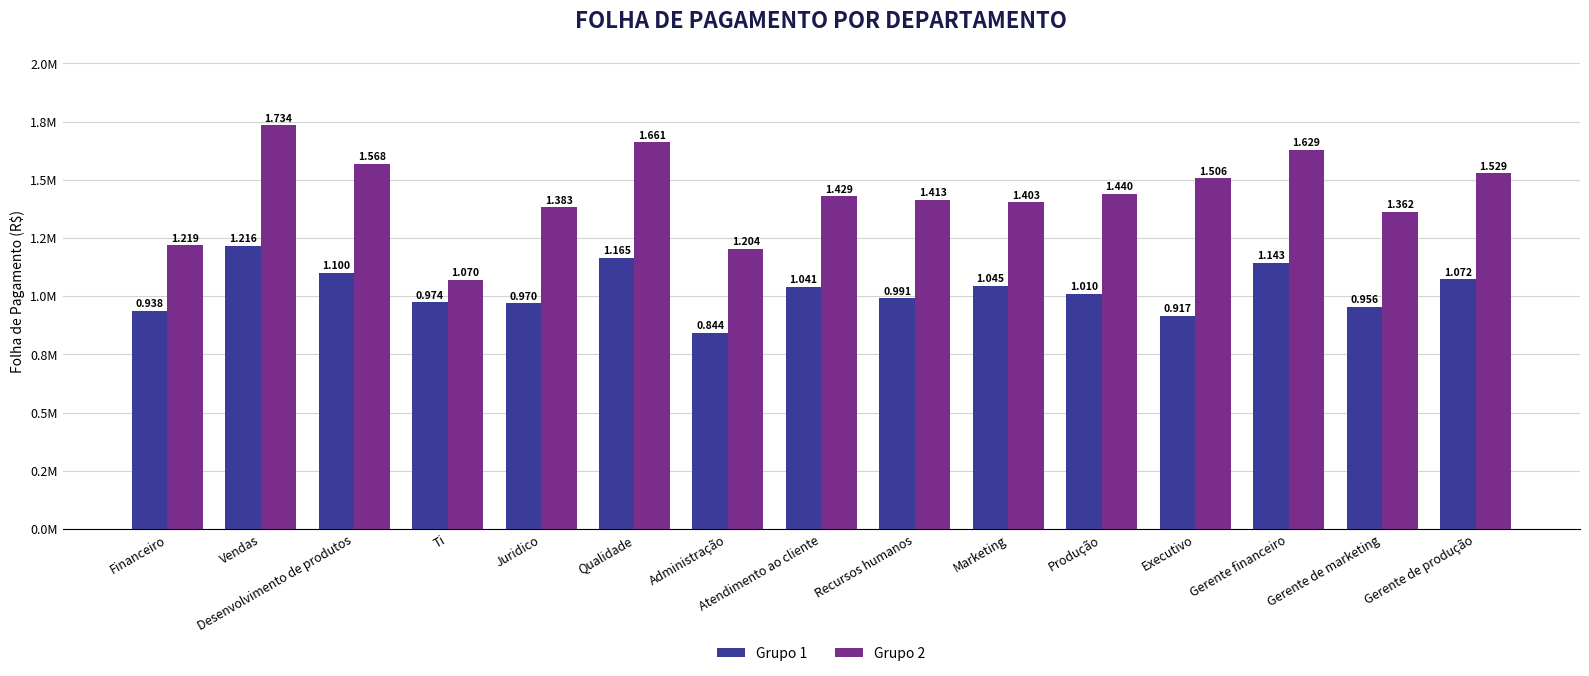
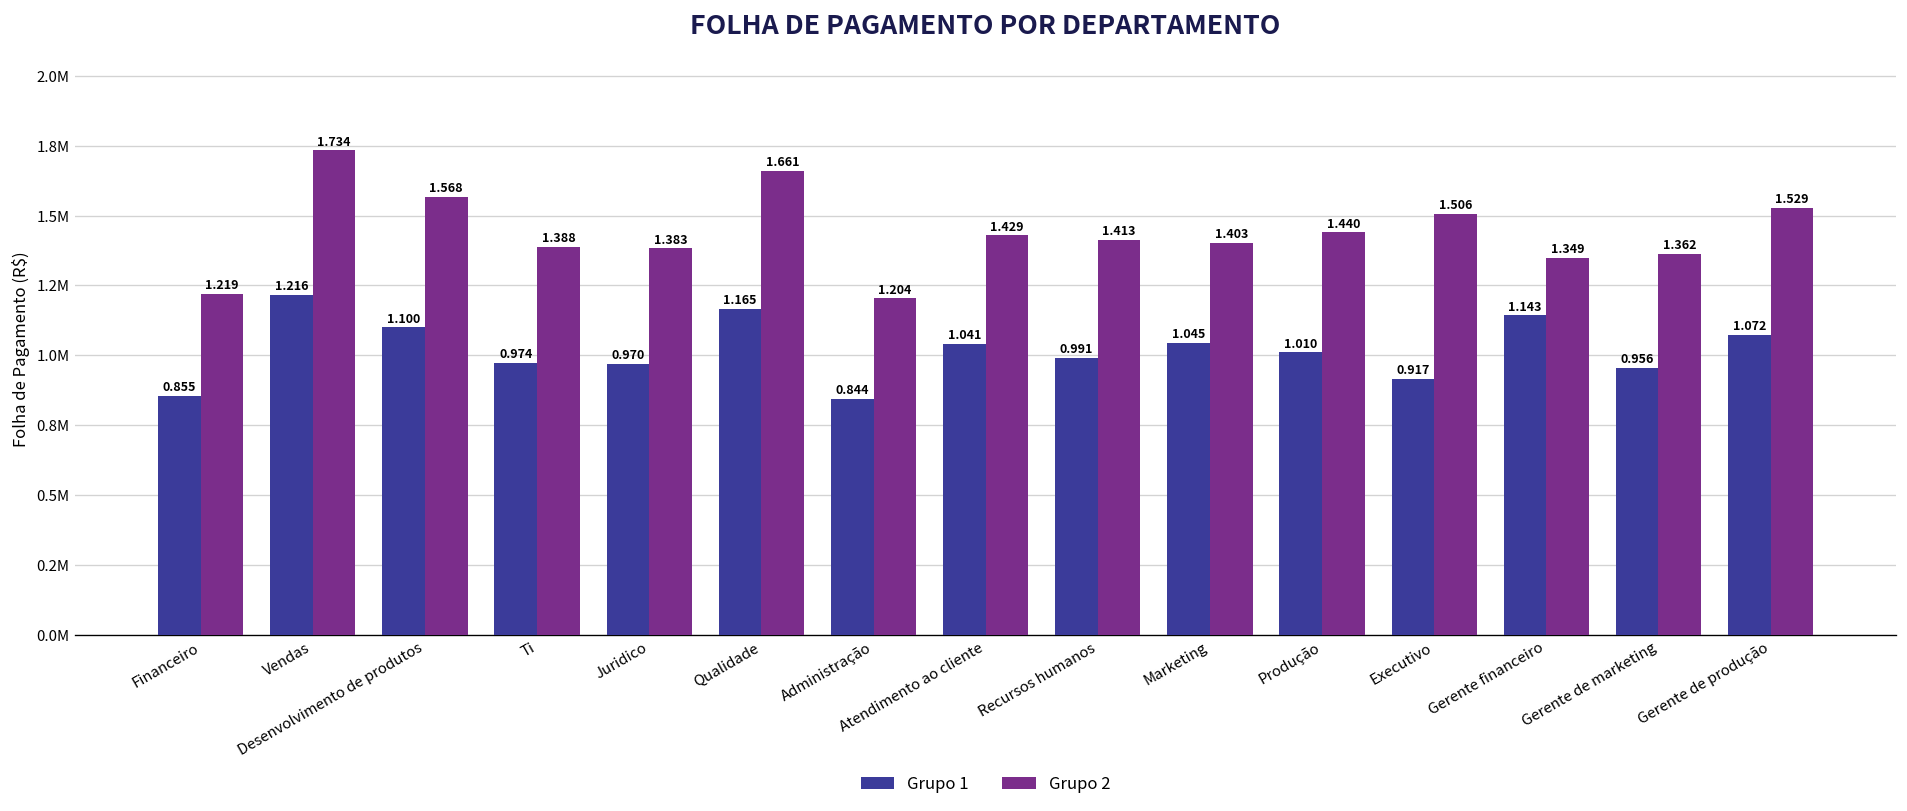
  {
    "Grupo 1": {
-     "Financeiro": 0.938
+     "Financeiro": 0.855
    },
    "Grupo 2": {
-     "Ti": 1.070,
-     "Gerente financeiro": 1.629
+     "Ti": 1.388,
+     "Gerente financeiro": 1.349
    }
  }
